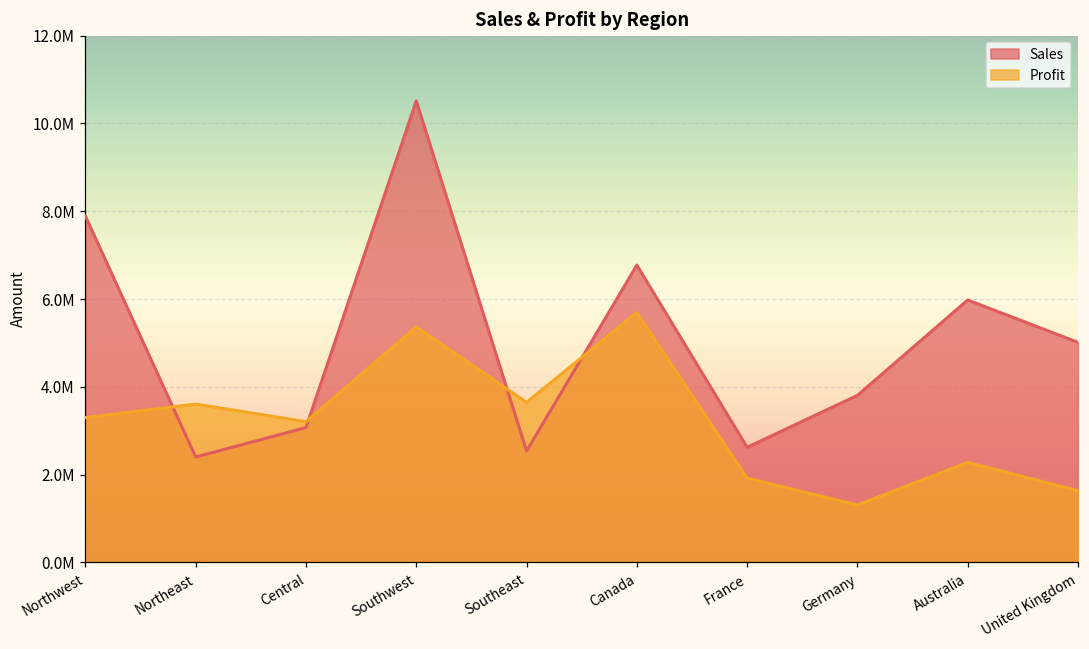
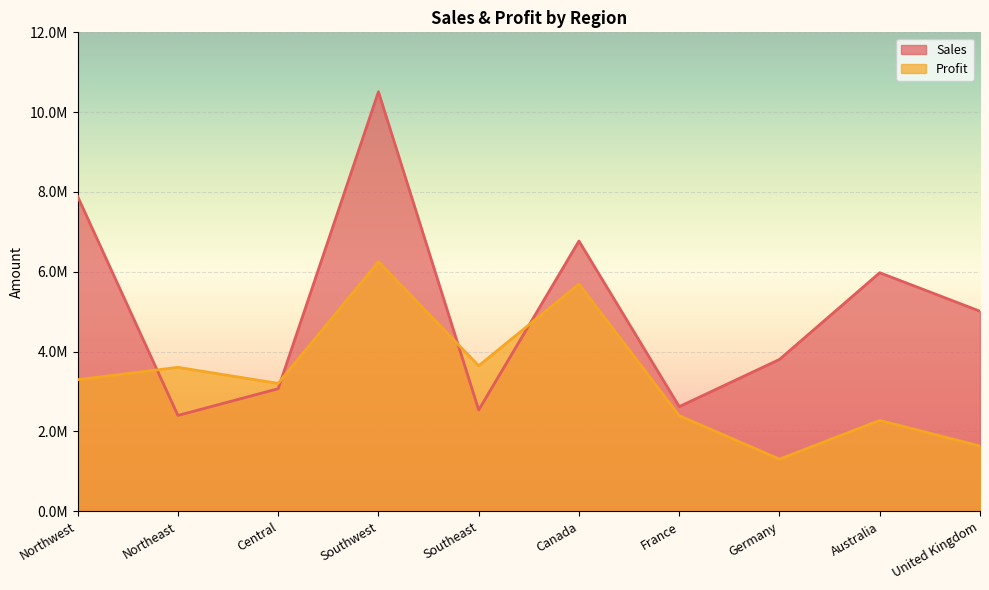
  {
    "Sales": {
      "Northwest": 7900000,
      "Northeast": 2400000,
      "Central": 3100000,
      "Southwest": 10500000,
      "Southeast": 2500000,
      "Canada": 6800000,
      "France": 2600000,
      "Germany": 3800000,
      "Australia": 6000000,
      "United Kingdom": 5000000
    },
    "Profit": {
      "Northwest": 3300000,
      "Northeast": 3600000,
      "Central": 3200000,
-     "Southwest": 5400000,
+     "Southwest": 6300000,
      "Southeast": 3600000,
      "Canada": 5700000,
-     "France": 1900000,
+     "France": 2400000,
      "Germany": 1300000,
      "Australia": 2300000,
      "United Kingdom": 1600000
    }
  }
